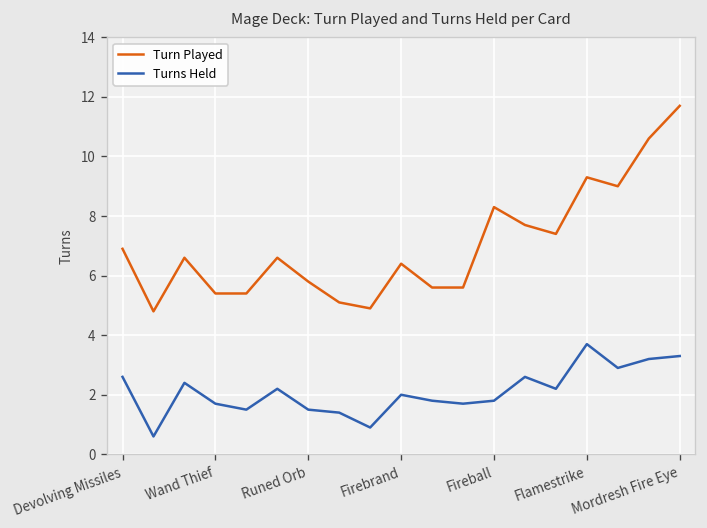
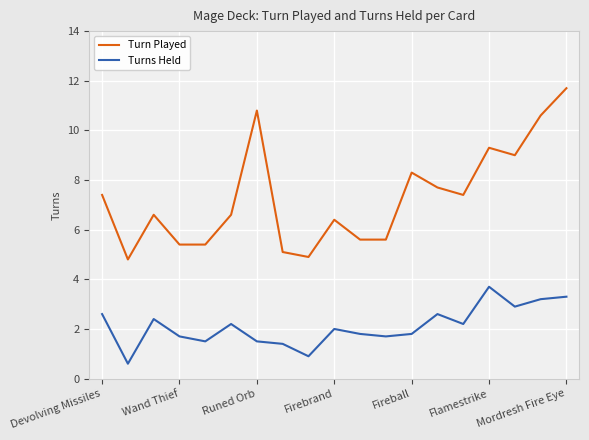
  {
    "Turn Played": {
-     "Devolving Missiles": 6.9,
+     "Devolving Missiles": 7.4,
      "Wand Thief": 5.4,
-     "Runed Orb": 5.8,
+     "Runed Orb": 10.8,
      "Firebrand": 6.4,
      "Fireball": 8.3,
      "Flamestrike": 9.3,
      "Mordresh Fire Eye": 11.7
    },
    "Turns Held": {
      "Devolving Missiles": 2.6,
      "Wand Thief": 1.7,
      "Runed Orb": 1.5,
      "Firebrand": 2.0,
      "Fireball": 1.8,
      "Flamestrike": 3.7,
      "Mordresh Fire Eye": 3.3
    }
  }
